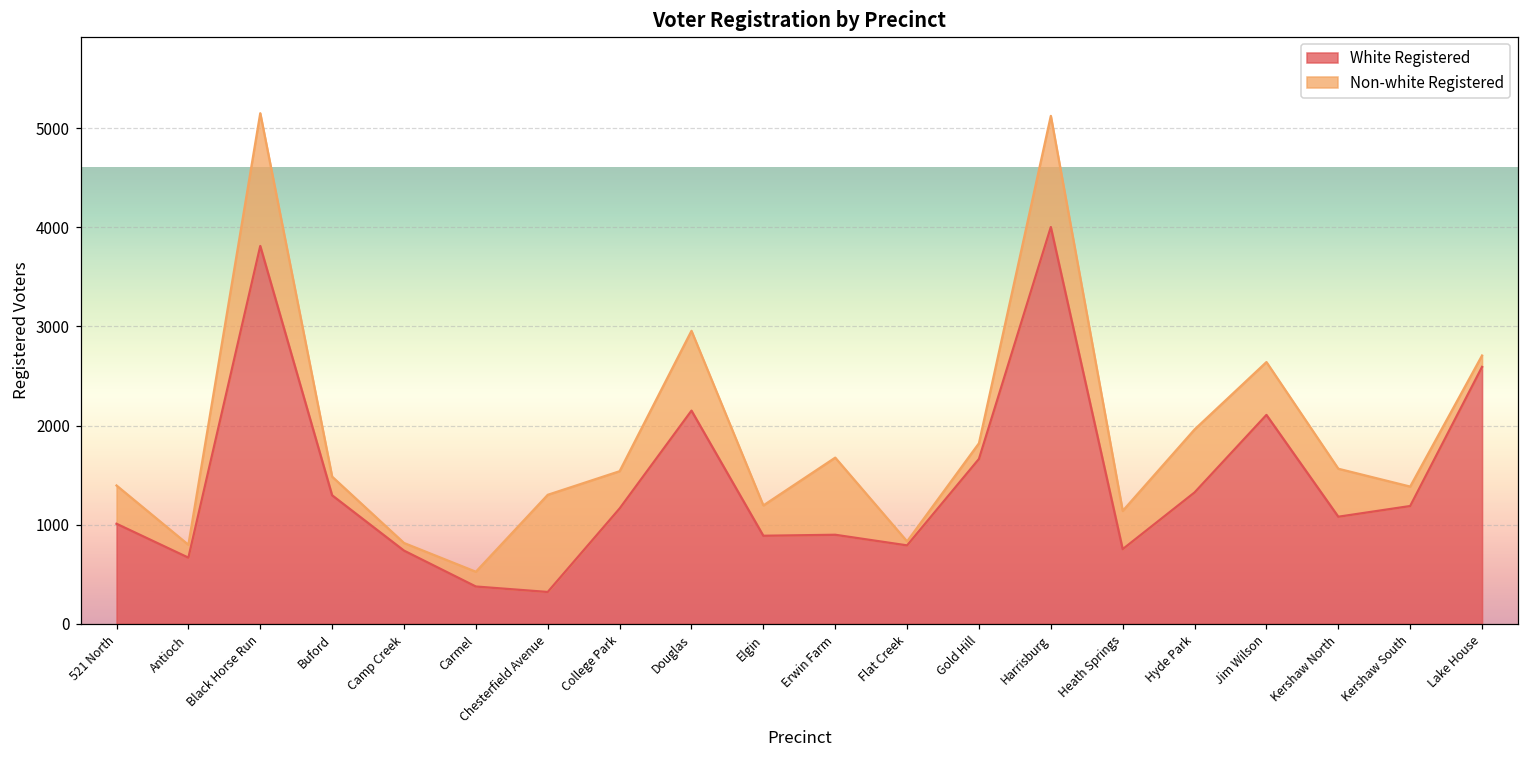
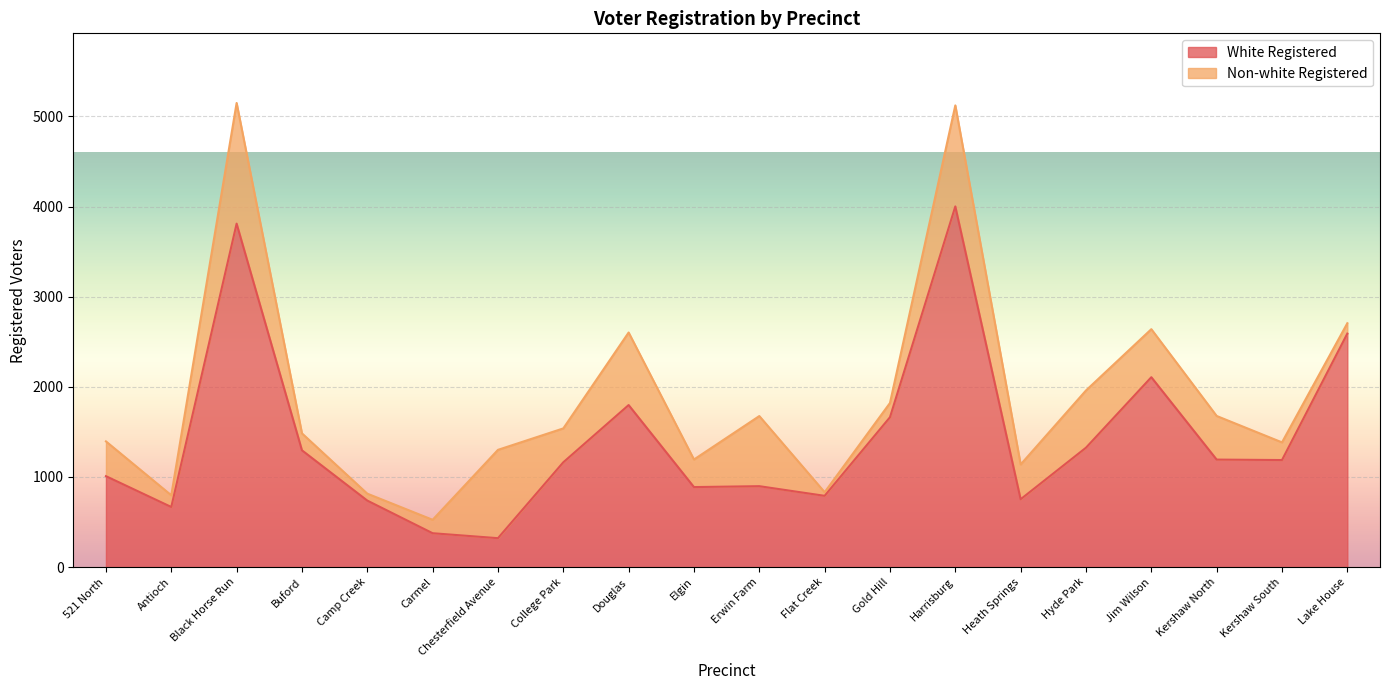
  {
    "White Registered": {
      "521 North": 1000,
      "Antioch": 700,
      "Black Horse Run": 3800,
      "Buford": 1300,
      "Camp Creek": 700,
      "Carmel": 400,
      "Chesterfield Avenue": 300,
      "College Park": 1200,
-     "Douglas": 2200,
+     "Douglas": 1800,
      "Elgin": 900,
      "Erwin Farm": 900,
      "Flat Creek": 800,
      "Gold Hill": 1700,
      "Harrisburg": 4000,
      "Heath Springs": 800,
      "Hyde Park": 1300,
      "Jim Wilson": 2100,
-     "Kershaw North": 1100,
+     "Kershaw North": 1200,
      "Kershaw South": 1200,
      "Lake House": 2600
    },
    "Non-white Registered": {
      "521 North": 400,
      "Antioch": 100,
      "Black Horse Run": 1300,
      "Buford": 200,
      "Camp Creek": 100,
      "Carmel": 100,
      "Chesterfield Avenue": 1000,
      "College Park": 400,
      "Douglas": 800,
      "Elgin": 300,
      "Erwin Farm": 800,
      "Flat Creek": 0,
      "Gold Hill": 200,
      "Harrisburg": 1100,
      "Heath Springs": 400,
      "Hyde Park": 600,
      "Jim Wilson": 500,
      "Kershaw North": 500,
      "Kershaw South": 200,
      "Lake House": 100
    }
  }
